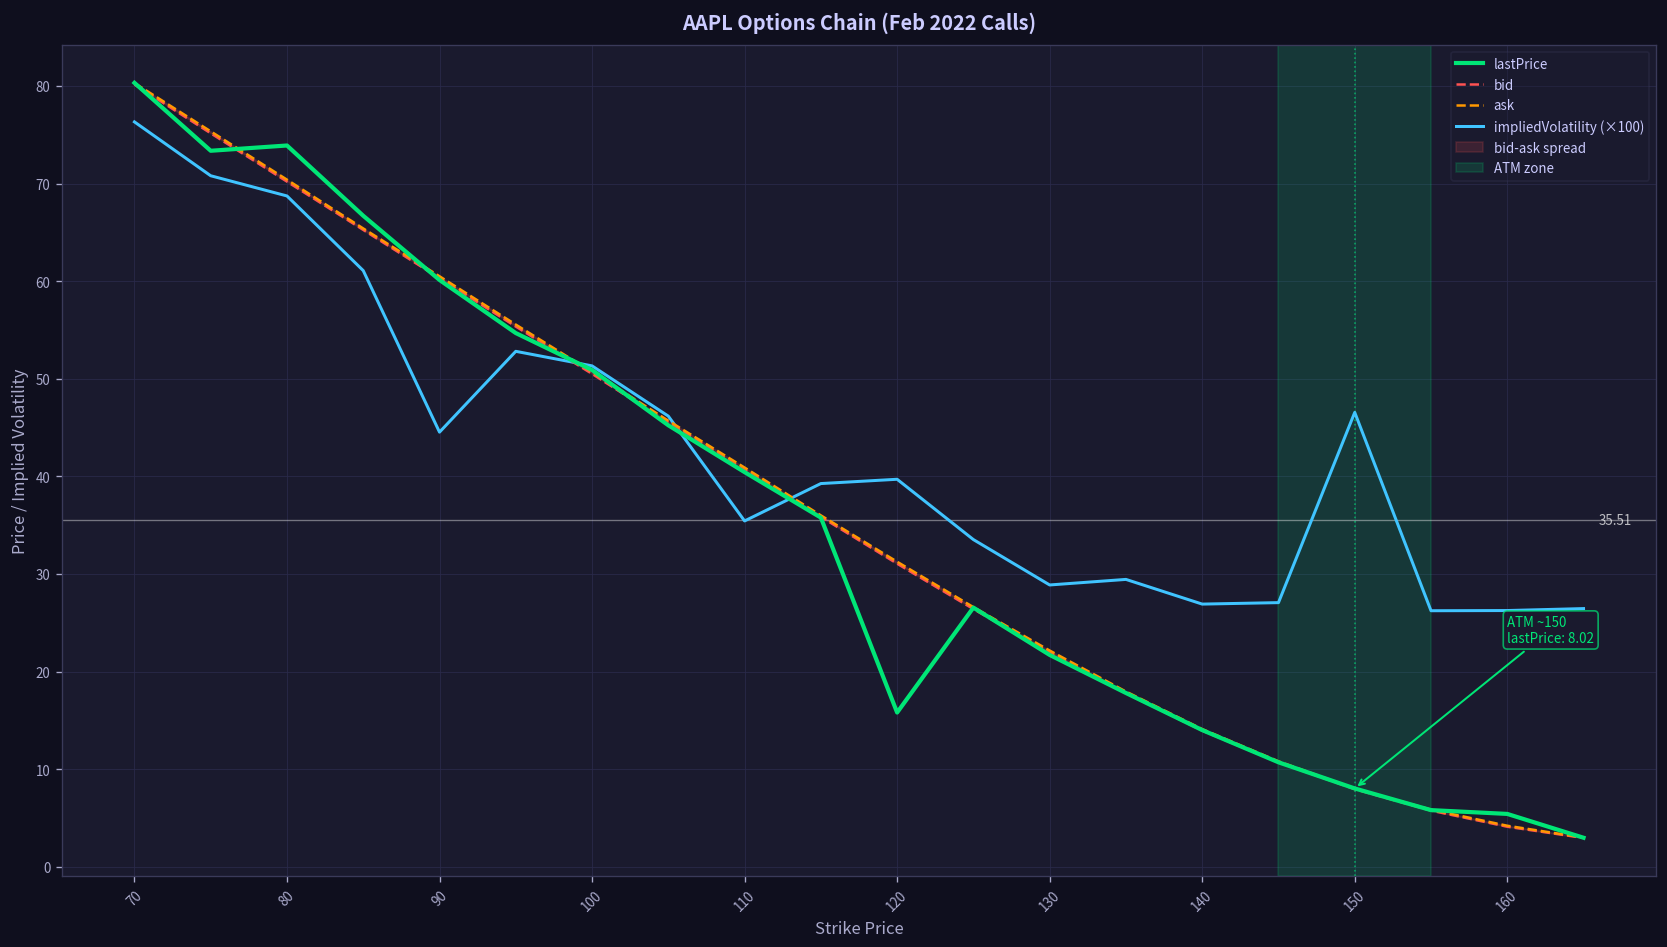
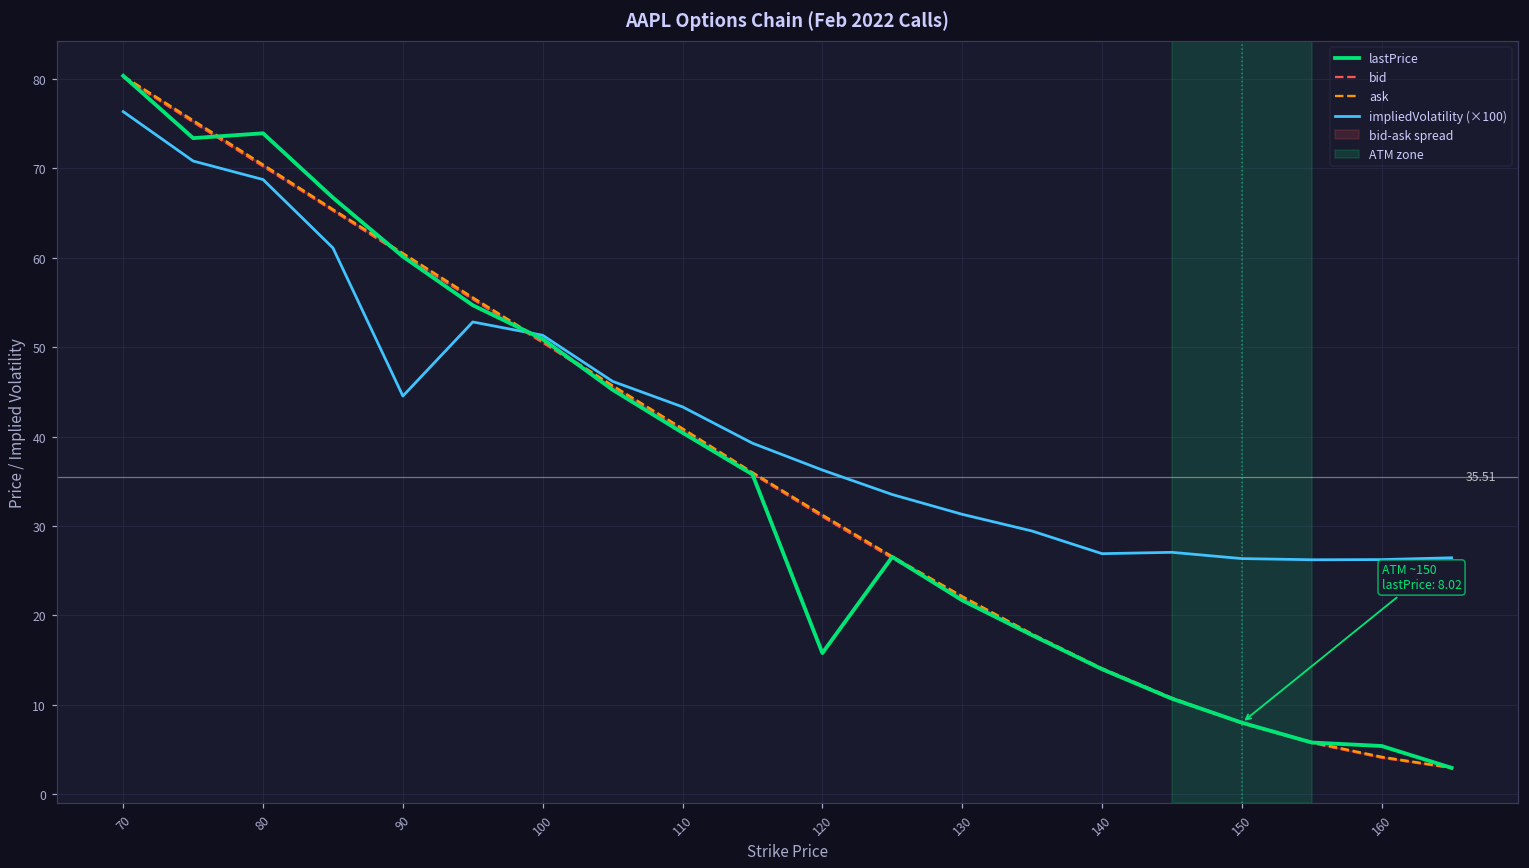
  {
    "lastPrice": {
      "80": 74,
      "120": 16,
      "160": 5
    },
    "impliedVolatility (×100)": {
      "70": 76,
      "80": 69,
      "90": 45,
      "100": 51,
-     "110": 35,
-     "120": 40,
-     "130": 29,
+     "110": 43,
+     "120": 36,
+     "130": 31,
      "140": 27,
-     "150": 47,
+     "150": 26,
      "160": 26
    }
  }
